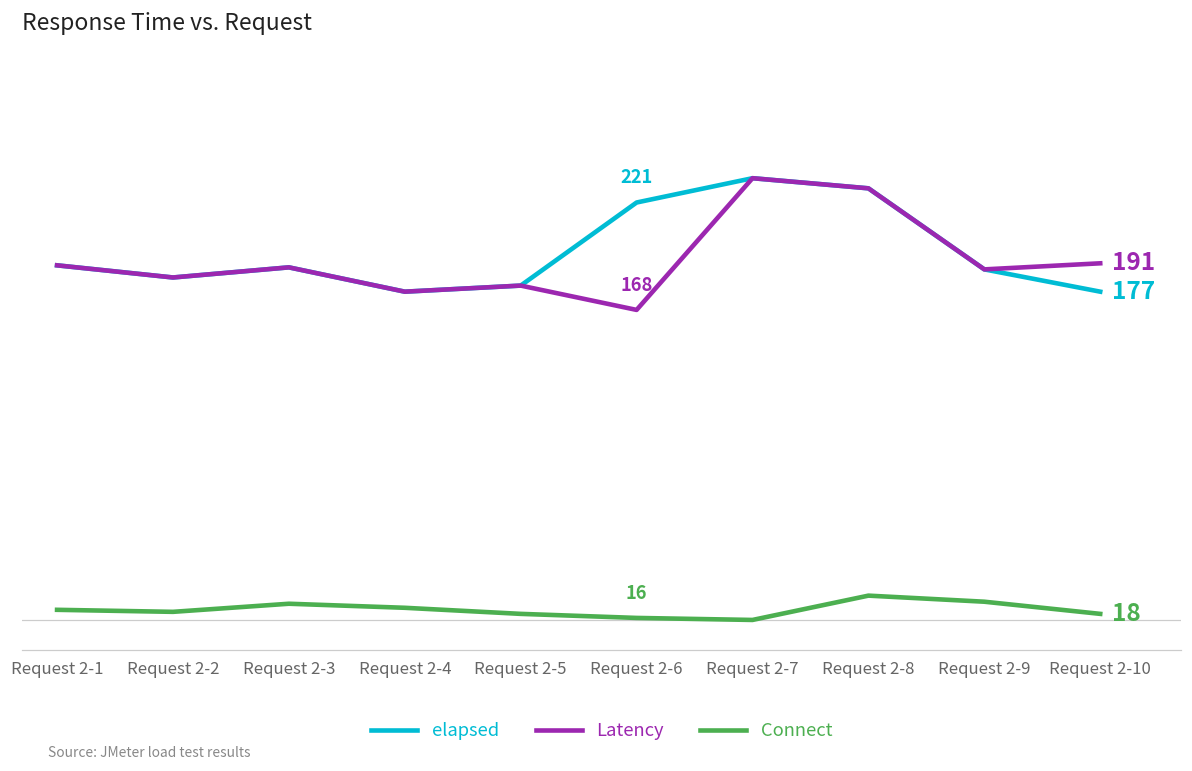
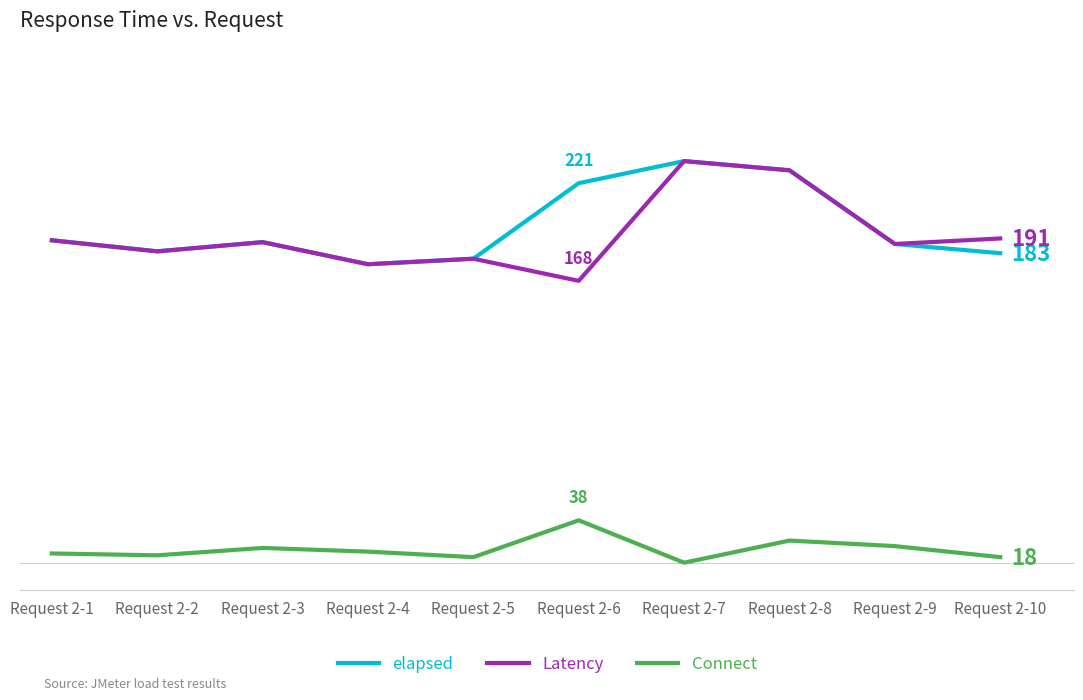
  {
    "elapsed": {
      "Request 2-6": 221,
-     "Request 2-10": 177
+     "Request 2-10": 183
    },
    "Latency": {
      "Request 2-6": 168,
      "Request 2-10": 191
    },
    "Connect": {
-     "Request 2-6": 16,
+     "Request 2-6": 38,
      "Request 2-10": 18
    }
  }
